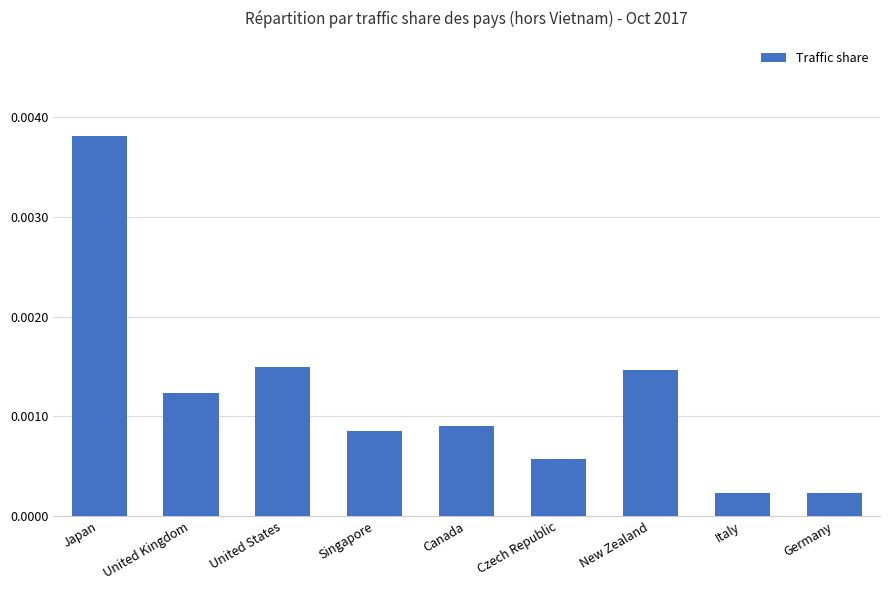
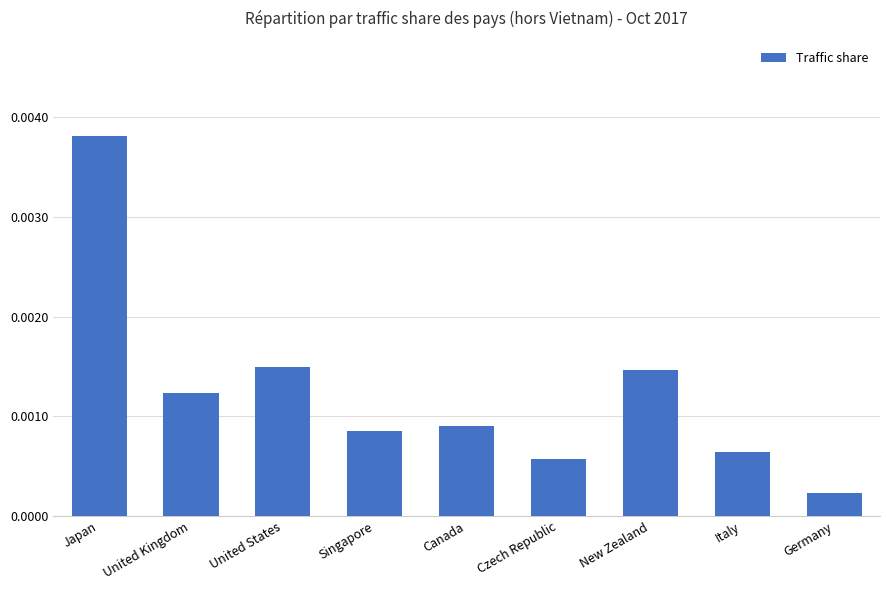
  {
    "Japan": 0.0038,
    "United Kingdom": 0.0012,
    "United States": 0.0015,
    "Singapore": 0.0008,
    "Canada": 0.0009,
    "Czech Republic": 0.0006,
    "New Zealand": 0.0015,
-   "Italy": 0.0002,
+   "Italy": 0.0006,
    "Germany": 0.0002
  }
